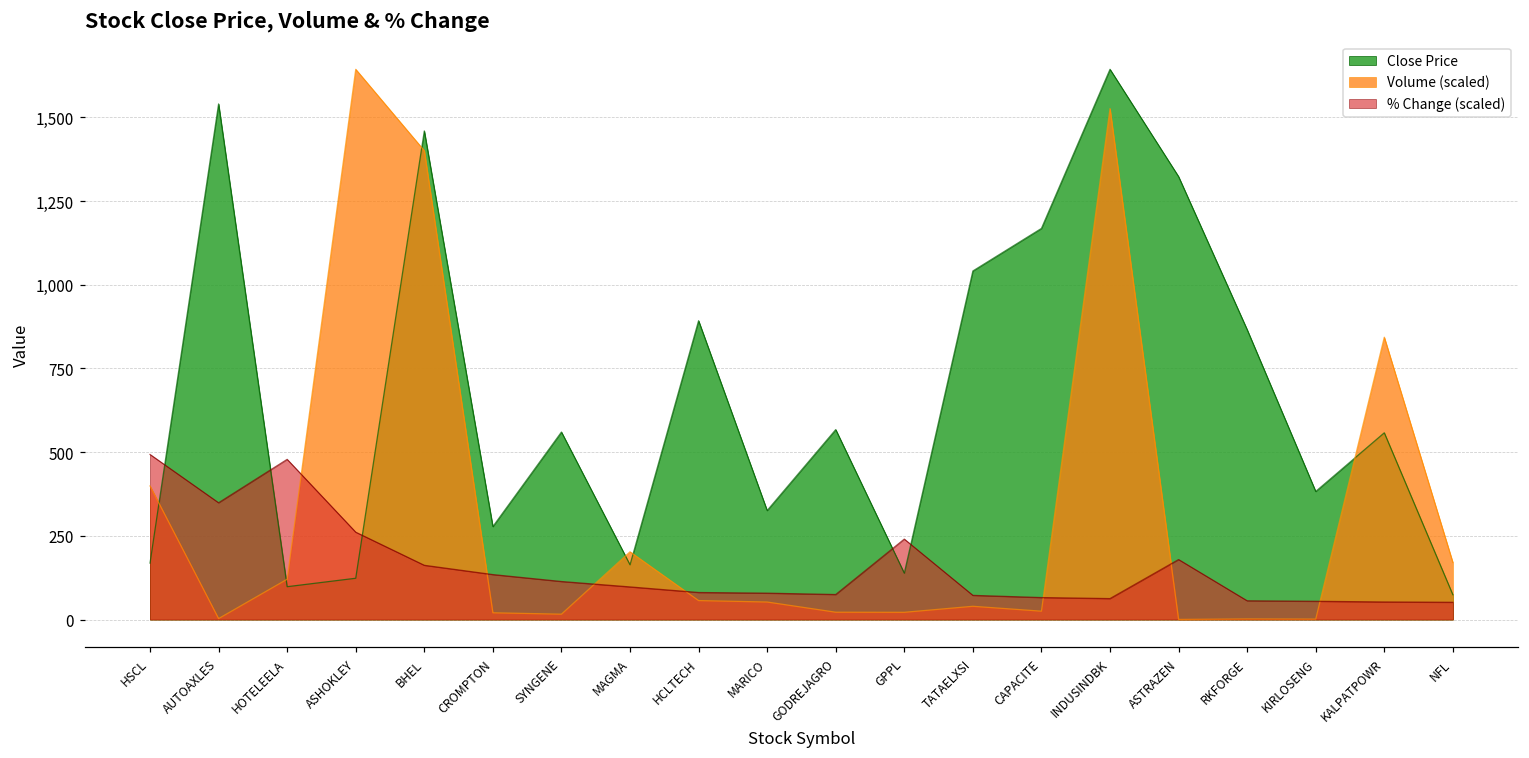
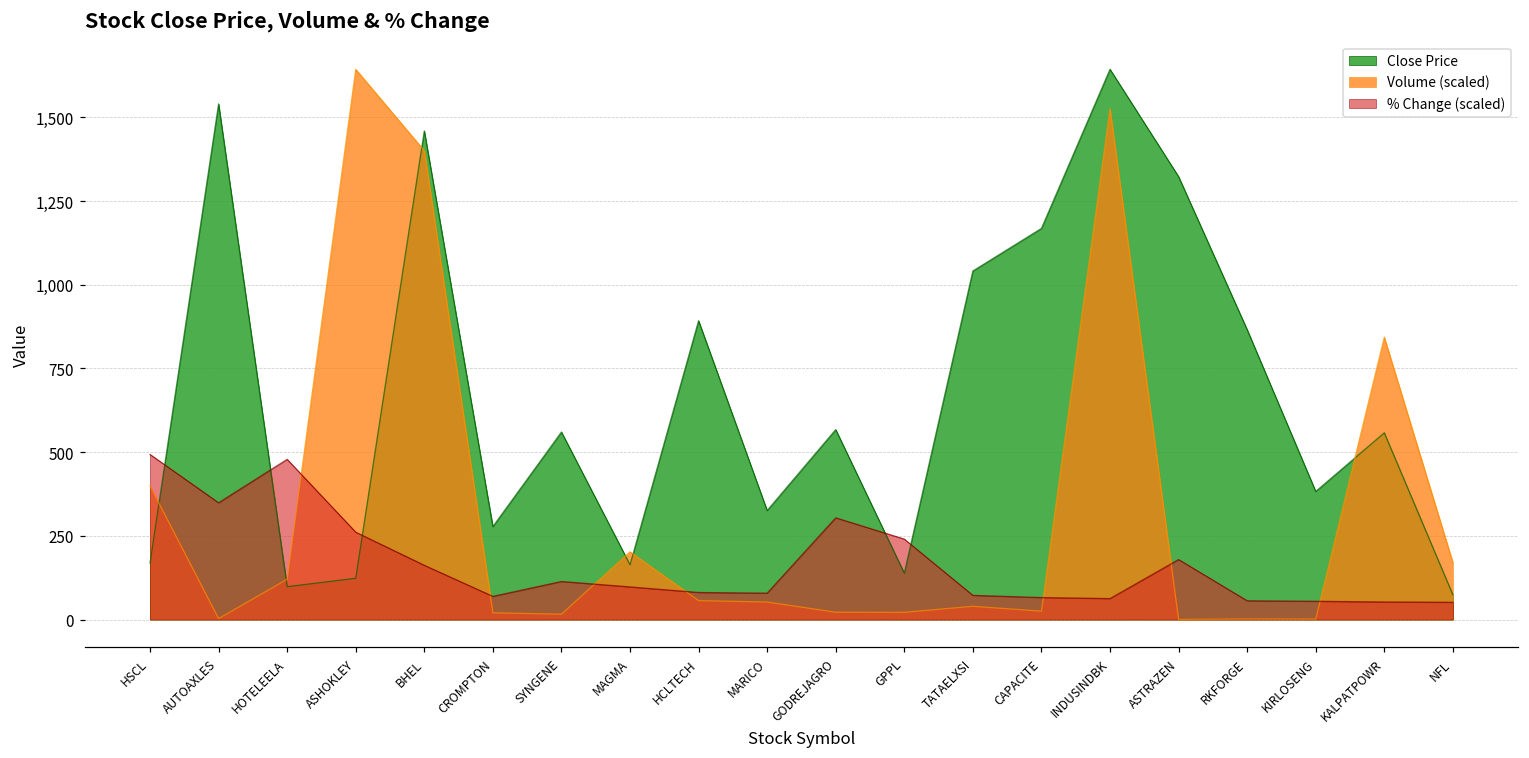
  {
    "Close Price": {
      "HSCL": "170",
      "AUTOAXLES": "1,540",
      "HOTELEELA": "100",
      "ASHOKLEY": "120",
      "BHEL": "1,460",
      "CROMPTON": "280",
      "SYNGENE": "560",
      "MAGMA": "160",
      "HCLTECH": "890",
      "MARICO": "330",
      "GODREJAGRO": "570",
      "GPPL": "140",
      "TATAELXSI": "1,040",
      "CAPACITE": "1,170",
      "INDUSINDBK": "1,640",
      "ASTRAZEN": "1,320",
      "RKFORGE": "870",
      "KIRLOSENG": "380",
      "KALPATPOWR": "560",
      "NFL": "70"
    },
    "Volume (scaled)": {
      "HSCL": "400",
      "AUTOAXLES": "0",
      "HOTELEELA": "120",
      "ASHOKLEY": "1,640",
      "BHEL": "1,400",
      "CROMPTON": "20",
      "SYNGENE": "20",
      "MAGMA": "200",
      "HCLTECH": "60",
      "MARICO": "50",
      "GODREJAGRO": "20",
      "GPPL": "20",
      "TATAELXSI": "40",
      "CAPACITE": "30",
      "INDUSINDBK": "1,530",
      "ASTRAZEN": "0",
      "RKFORGE": "0",
      "KIRLOSENG": "0",
      "KALPATPOWR": "840",
      "NFL": "170"
    },
    "% Change (scaled)": {
      "HSCL": "490",
      "AUTOAXLES": "350",
      "HOTELEELA": "480",
      "ASHOKLEY": "260",
      "BHEL": "160",
-     "CROMPTON": "130",
+     "CROMPTON": "70",
      "SYNGENE": "110",
      "MAGMA": "100",
      "HCLTECH": "80",
      "MARICO": "80",
-     "GODREJAGRO": "70",
+     "GODREJAGRO": "300",
      "GPPL": "240",
      "TATAELXSI": "70",
      "CAPACITE": "70",
      "INDUSINDBK": "60",
      "ASTRAZEN": "180",
      "RKFORGE": "60",
      "KIRLOSENG": "50",
      "KALPATPOWR": "50",
      "NFL": "50"
    }
  }
